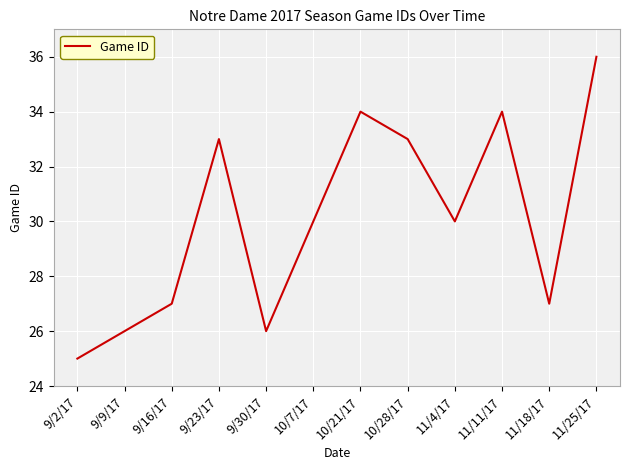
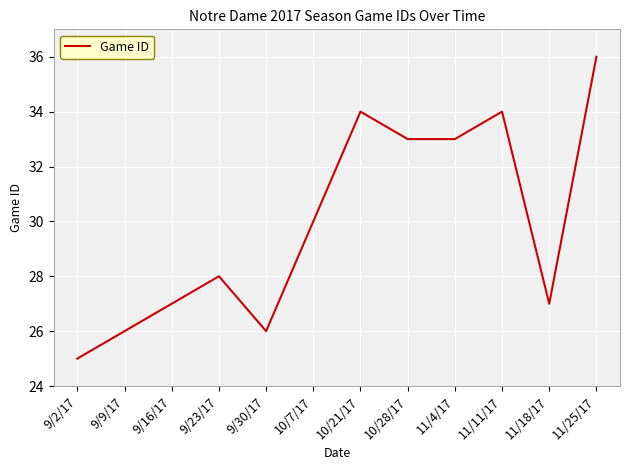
  {
    "9/2/17": 25,
    "9/9/17": 26,
    "9/16/17": 27,
-   "9/23/17": 33,
+   "9/23/17": 28,
    "9/30/17": 26,
    "10/7/17": 30,
    "10/21/17": 34,
    "10/28/17": 33,
-   "11/4/17": 30,
+   "11/4/17": 33,
    "11/11/17": 34,
    "11/18/17": 27,
    "11/25/17": 36
  }
